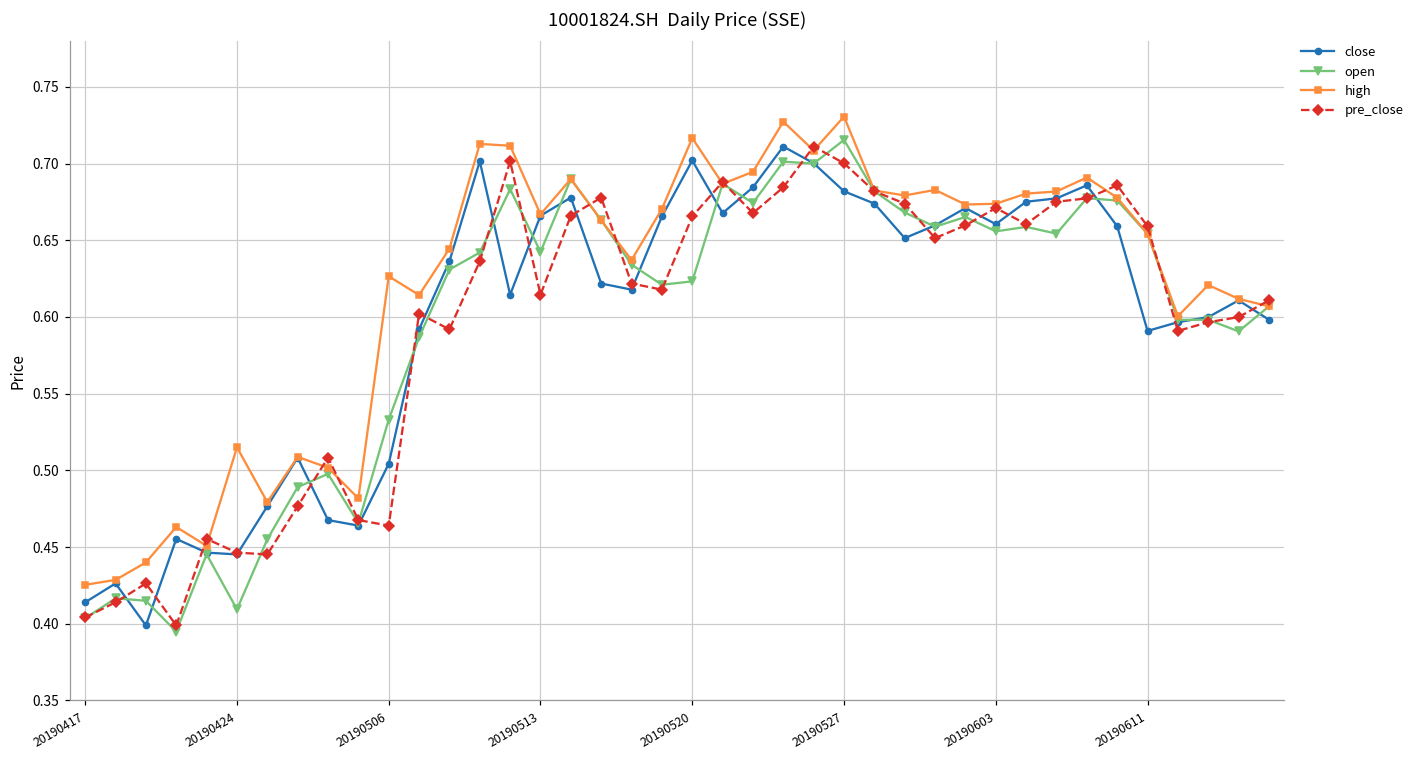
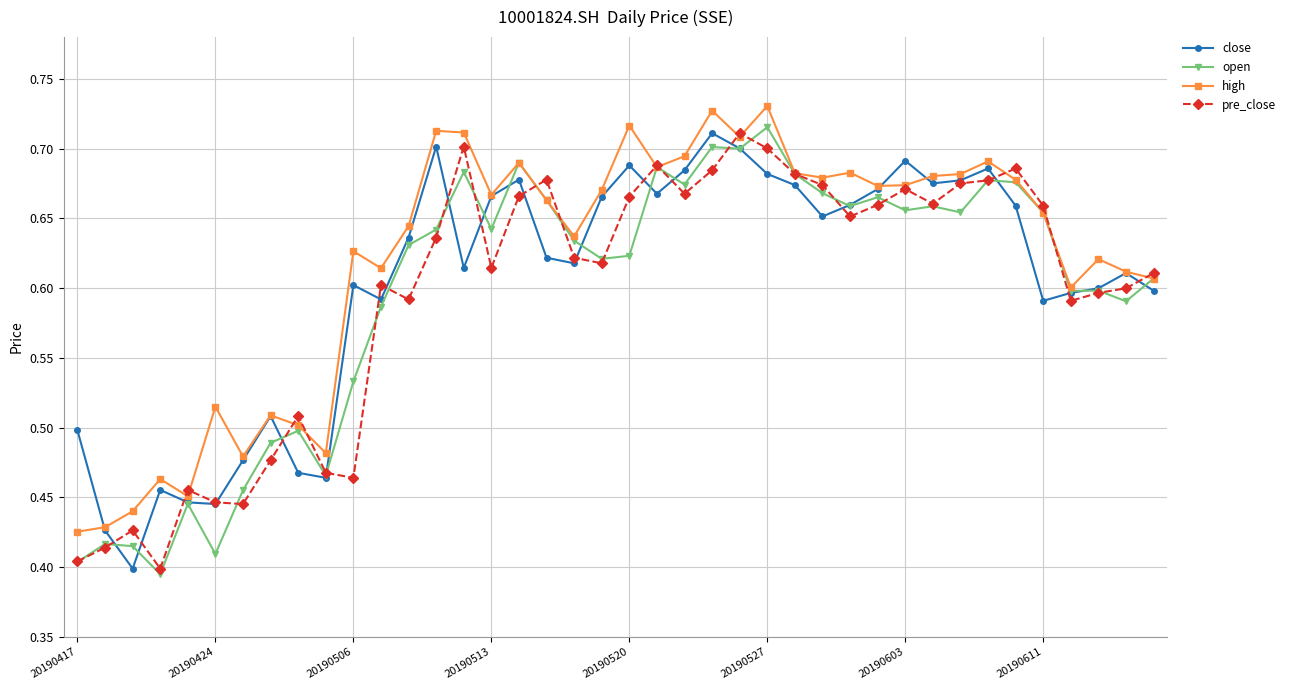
  {
    "close": {
-     "20190417": 0.414,
-     "20190506": 0.504,
-     "20190520": 0.702,
+     "20190417": 0.498,
+     "20190506": 0.602,
+     "20190520": 0.688,
      "20190527": 0.682,
-     "20190603": 0.661,
+     "20190603": 0.691,
      "20190611": 0.591
    },
    "open": {
      "20190424": 0.409,
      "20190506": 0.533,
      "20190513": 0.642,
      "20190520": 0.623,
      "20190527": 0.715,
      "20190603": 0.656
    },
    "high": {
      "20190417": 0.425,
      "20190424": 0.515,
      "20190506": 0.627,
      "20190520": 0.717,
      "20190527": 0.731,
      "20190603": 0.674
    },
    "pre_close": {
      "20190506": 0.464,
      "20190513": 0.615,
      "20190520": 0.666,
      "20190527": 0.700,
      "20190603": 0.671,
      "20190611": 0.659
    }
  }
